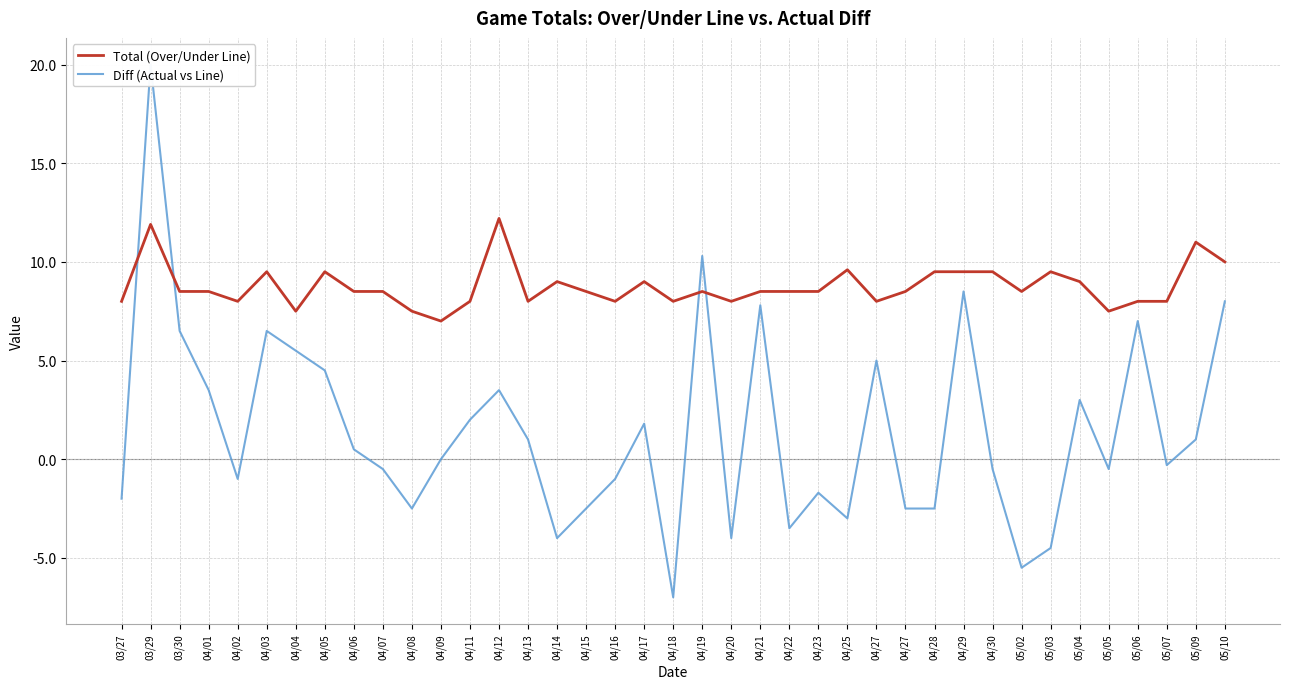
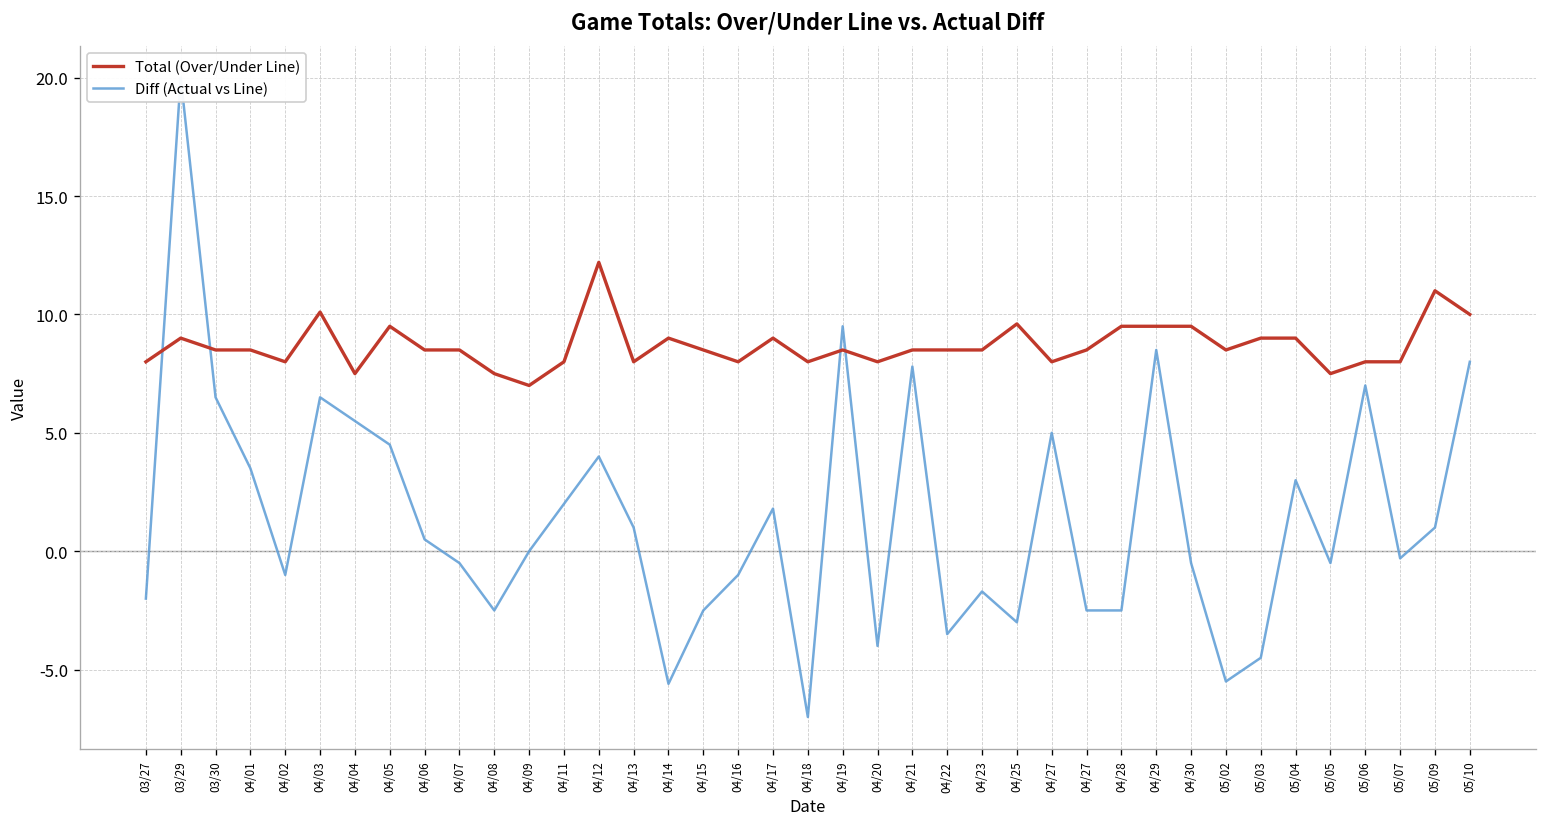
  {
    "Total (Over/Under Line)": {
      "03/27": 8.0,
-     "03/29": 11.9,
+     "03/29": 9.0,
      "03/30": 8.5,
      "04/01": 8.5,
      "04/02": 8.0,
-     "04/03": 9.5,
+     "04/03": 10.1,
      "04/04": 7.5,
      "04/05": 9.5,
      "04/06": 8.5,
      "04/07": 8.5,
      "04/08": 7.5,
      "04/09": 7.0,
      "04/11": 8.0,
      "04/12": 12.2,
      "04/13": 8.0,
      "04/14": 9.0,
      "04/15": 8.5,
      "04/16": 8.0,
      "04/17": 9.0,
      "04/18": 8.0,
      "04/19": 8.5,
      "04/20": 8.0,
      "04/21": 8.5,
      "04/22": 8.5,
      "04/23": 8.5,
      "04/25": 9.6,
      "04/28": 9.5,
      "04/29": 9.5,
      "04/30": 9.5,
      "05/02": 8.5,
-     "05/03": 9.5,
+     "05/03": 9.0,
      "05/04": 9.0,
      "05/05": 7.5,
      "05/06": 8.0,
      "05/07": 8.0,
      "05/09": 11.0,
      "05/10": 10.0
    },
    "Diff (Actual vs Line)": {
      "03/27": -2.0,
      "03/30": 6.5,
      "04/01": 3.5,
      "04/02": -1.0,
      "04/03": 6.5,
      "04/04": 5.5,
      "04/05": 4.5,
      "04/06": 0.5,
      "04/07": -0.5,
      "04/08": -2.5,
      "04/09": 0.0,
      "04/11": 2.0,
-     "04/12": 3.5,
+     "04/12": 4.0,
      "04/13": 1.0,
-     "04/14": -4.0,
+     "04/14": -5.6,
      "04/15": -2.5,
      "04/16": -1.0,
      "04/17": 1.8,
      "04/18": -7.0,
-     "04/19": 10.3,
+     "04/19": 9.5,
      "04/20": -4.0,
      "04/21": 7.8,
      "04/22": -3.5,
      "04/23": -1.7,
      "04/25": -3.0,
      "04/28": -2.5,
      "04/29": 8.5,
      "04/30": -0.5,
      "05/02": -5.5,
      "05/03": -4.5,
      "05/04": 3.0,
      "05/05": -0.5,
      "05/06": 7.0,
      "05/07": -0.3,
      "05/09": 1.0,
      "05/10": 8.0
    }
  }
